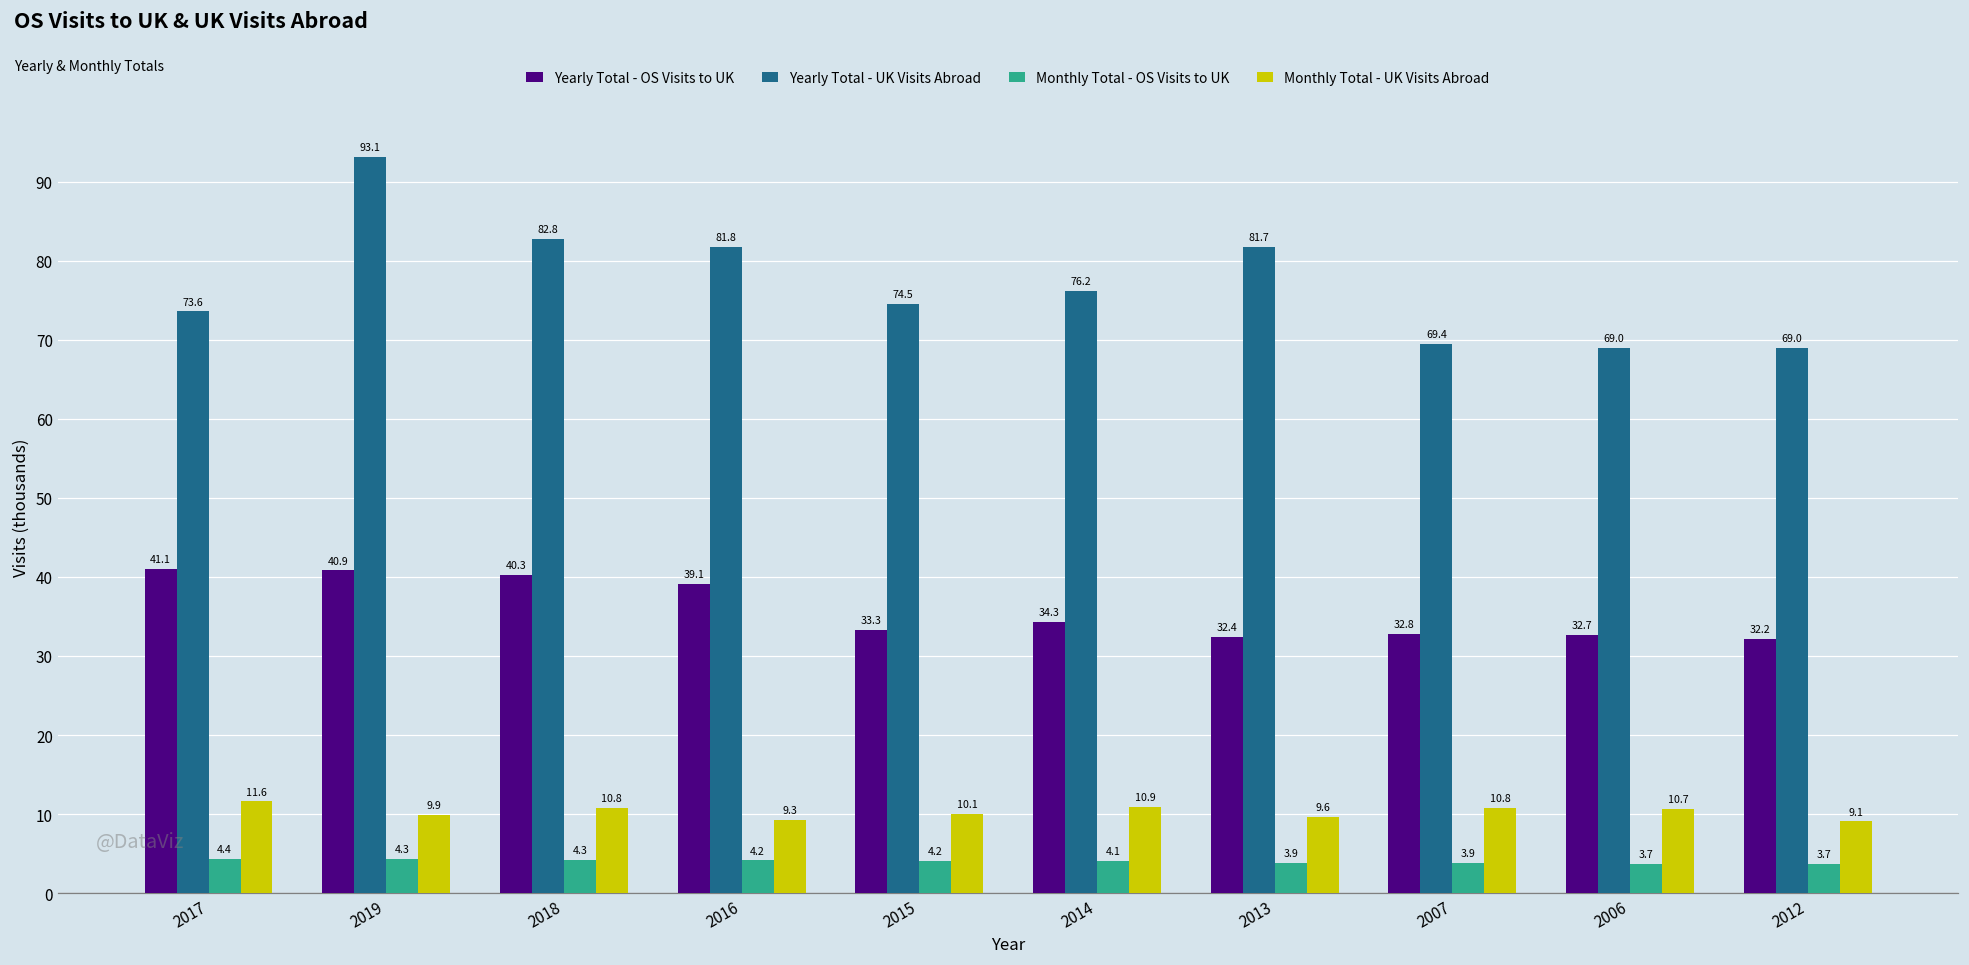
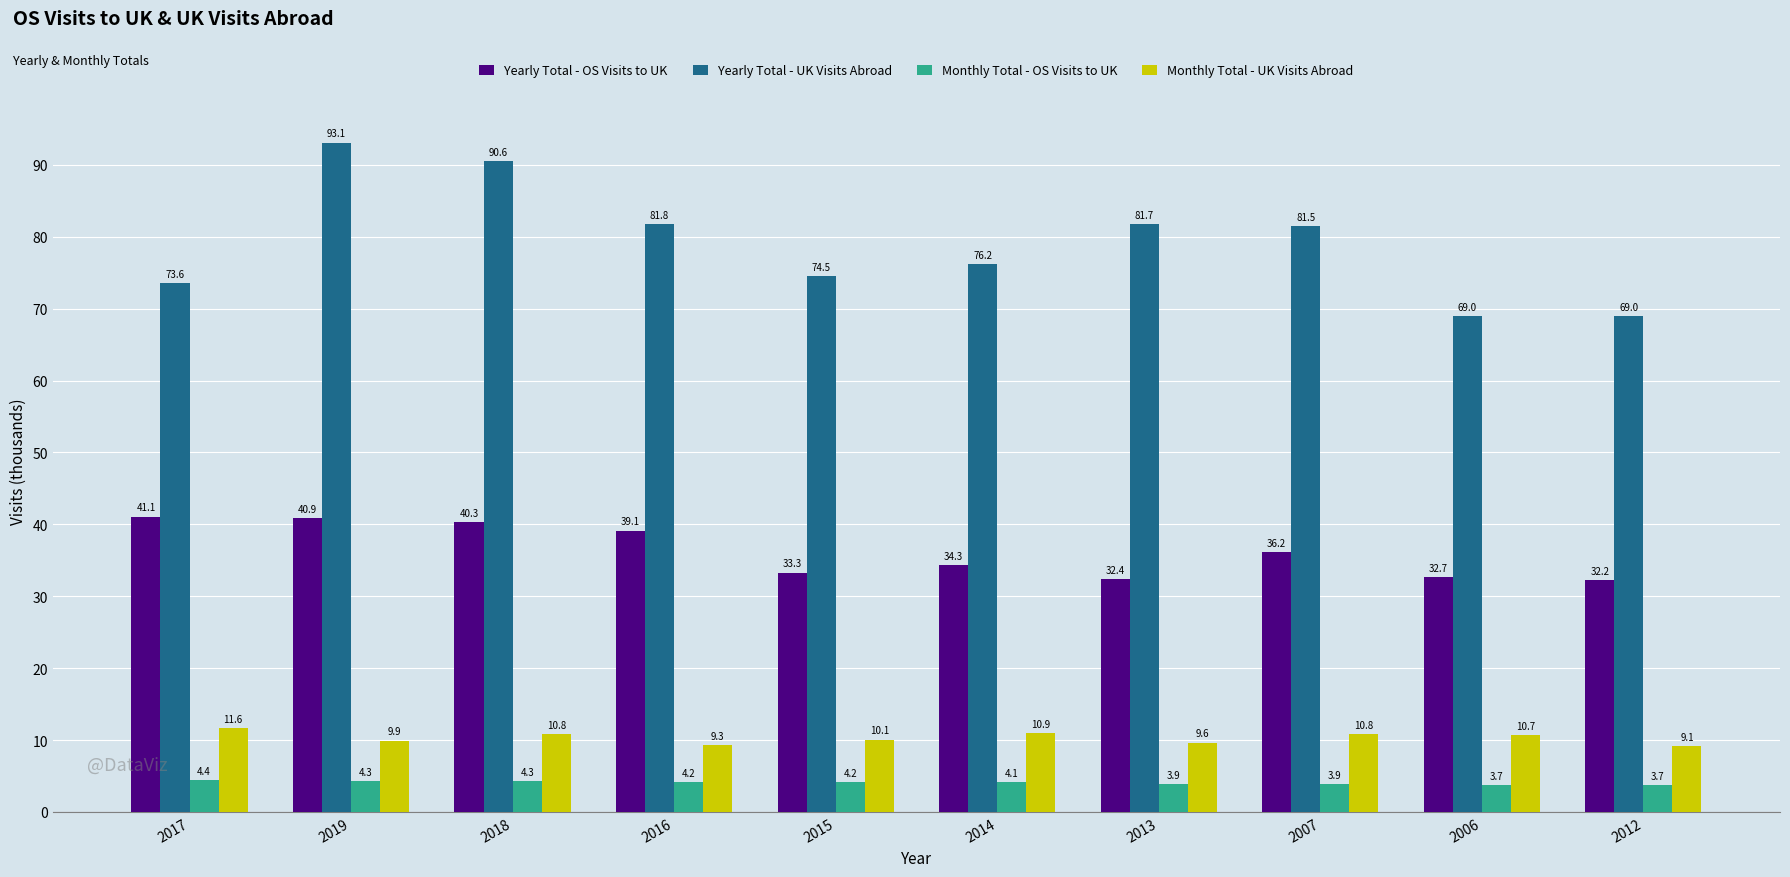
  {
    "Yearly Total - OS Visits to UK": {
      "2017": 41.1,
      "2019": 40.9,
      "2018": 40.3,
      "2016": 39.1,
      "2015": 33.3,
      "2014": 34.3,
      "2013": 32.4,
-     "2007": 32.8,
+     "2007": 36.2,
      "2006": 32.7,
      "2012": 32.2
    },
    "Yearly Total - UK Visits Abroad": {
      "2017": 73.6,
      "2019": 93.1,
-     "2018": 82.8,
+     "2018": 90.6,
      "2016": 81.8,
      "2015": 74.5,
      "2014": 76.2,
      "2013": 81.7,
-     "2007": 69.4,
+     "2007": 81.5,
      "2006": 69.0,
      "2012": 69.0
    },
    "Monthly Total - OS Visits to UK": {
      "2017": 4.4,
      "2019": 4.3,
      "2018": 4.3,
      "2016": 4.2,
      "2015": 4.2,
      "2014": 4.1,
      "2013": 3.9,
      "2007": 3.9,
      "2006": 3.7,
      "2012": 3.7
    },
    "Monthly Total - UK Visits Abroad": {
      "2017": 11.6,
      "2019": 9.9,
      "2018": 10.8,
      "2016": 9.3,
      "2015": 10.1,
      "2014": 10.9,
      "2013": 9.6,
      "2007": 10.8,
      "2006": 10.7,
      "2012": 9.1
    }
  }
